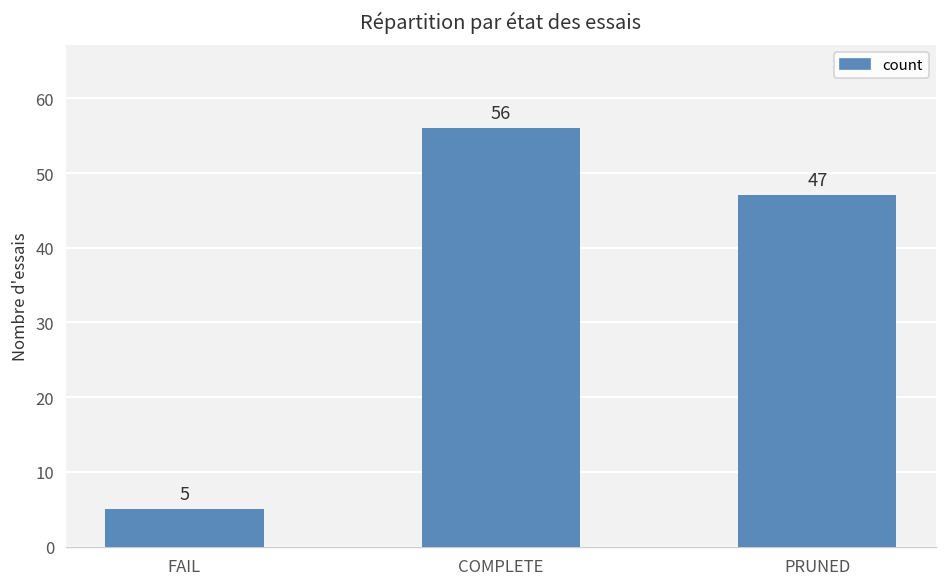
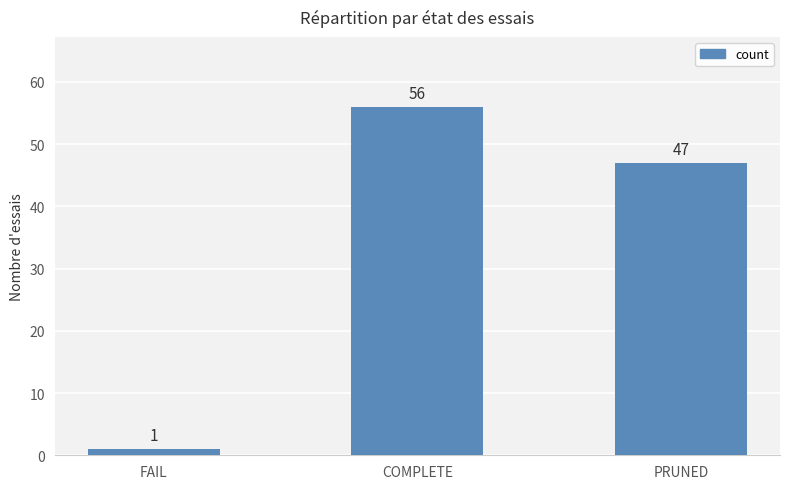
  {
-   "FAIL": 5,
+   "FAIL": 1,
    "COMPLETE": 56,
    "PRUNED": 47
  }
